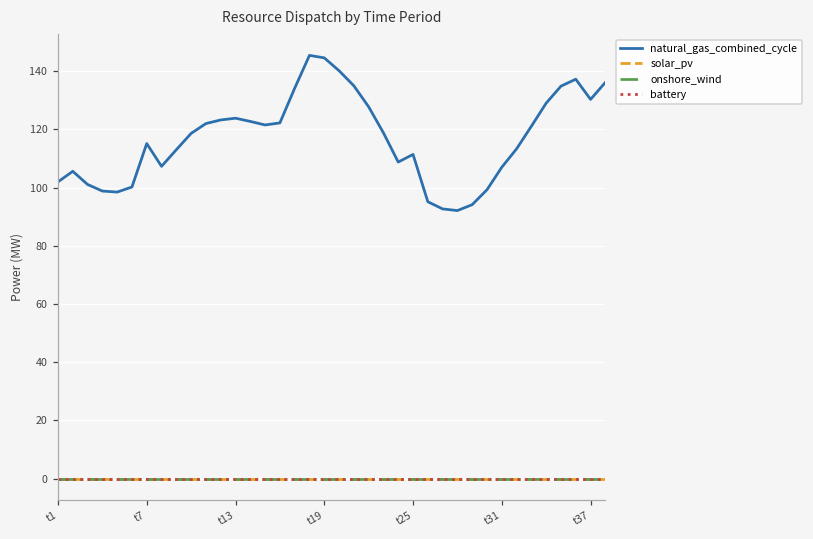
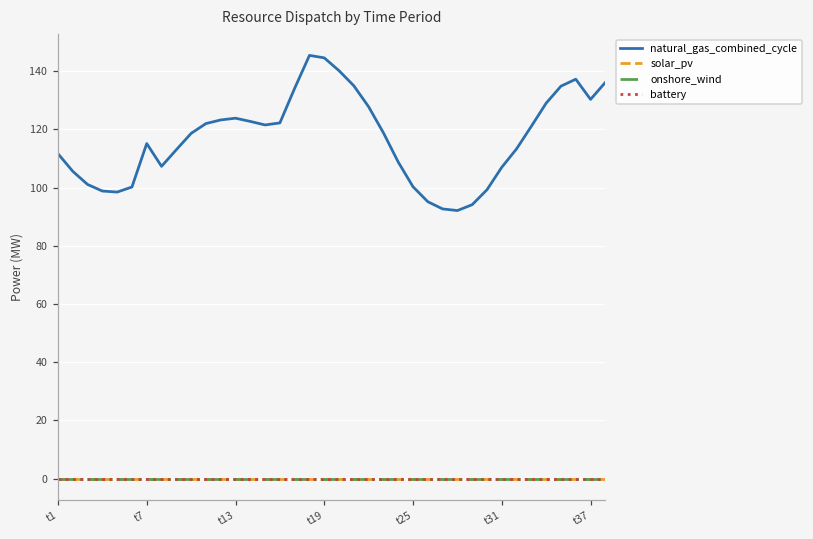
  {
    "natural_gas_combined_cycle": {
-     "t1": 102,
+     "t1": 112,
      "t7": 115,
      "t13": 124,
      "t19": 145,
-     "t25": 111,
+     "t25": 100,
      "t31": 107,
      "t37": 130
    },
    "battery": {
      "t1": 0,
      "t7": 0,
      "t13": 0,
      "t19": 0,
      "t25": 0,
      "t31": 0,
      "t37": 0
    }
  }
